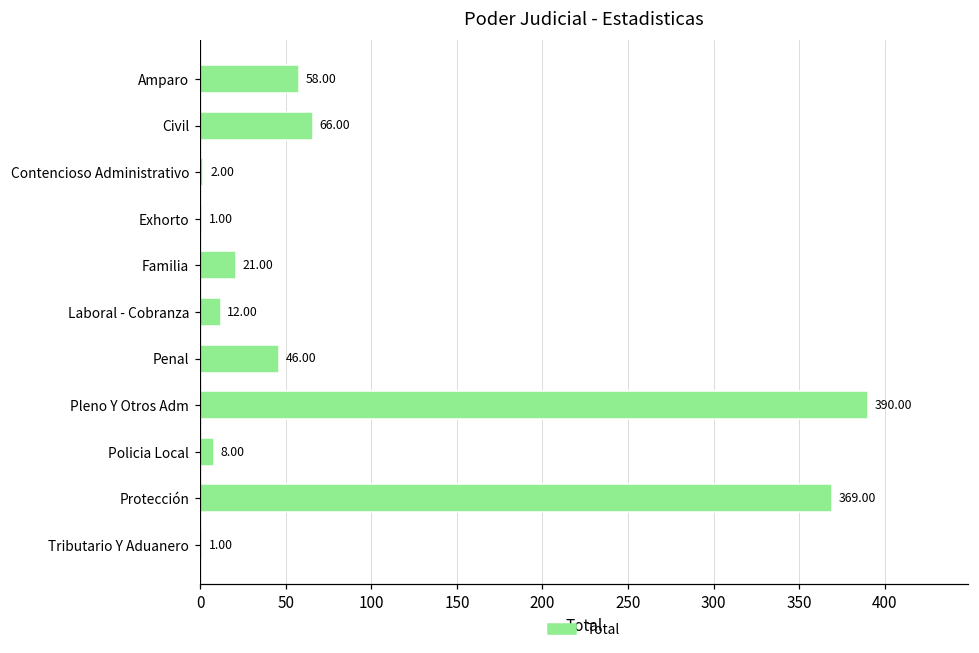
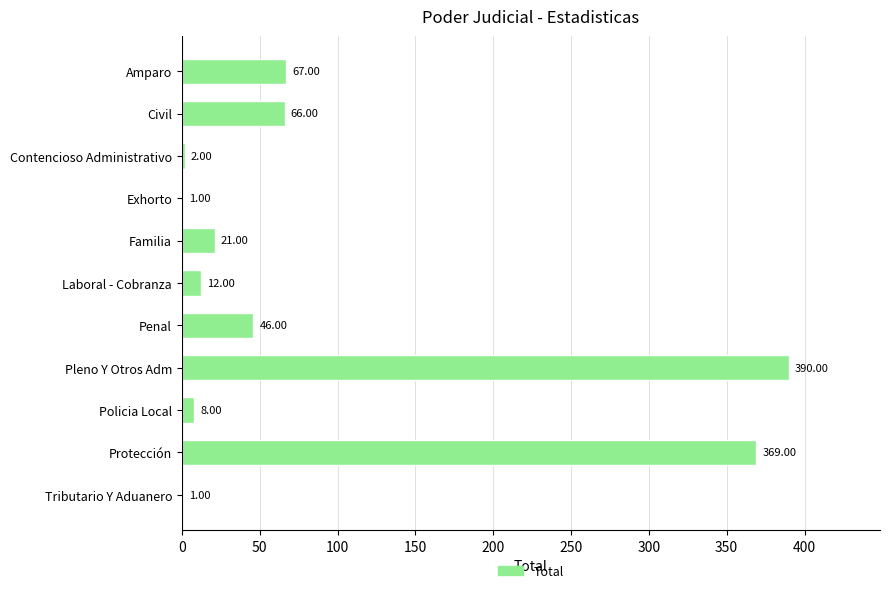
  {
-   "Amparo": 58.00,
+   "Amparo": 67.00,
    "Civil": 66.00,
    "Contencioso Administrativo": 2.00,
    "Exhorto": 1.00,
    "Familia": 21.00,
    "Laboral - Cobranza": 12.00,
    "Penal": 46.00,
    "Pleno Y Otros Adm": 390.00,
    "Policia Local": 8.00,
    "Protección": 369.00,
    "Tributario Y Aduanero": 1.00
  }
